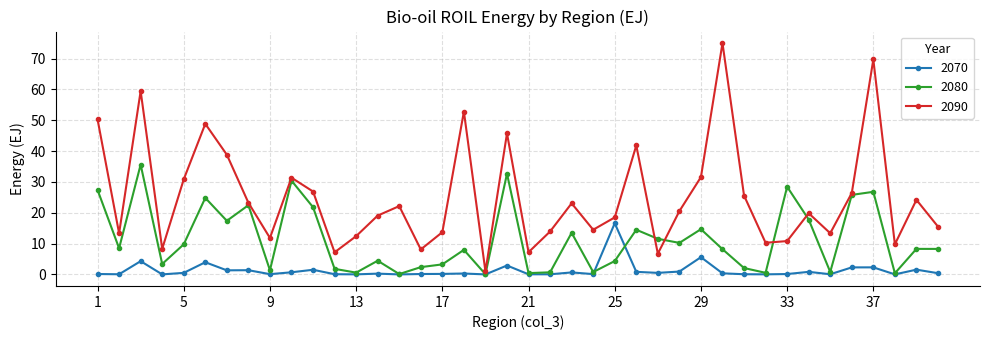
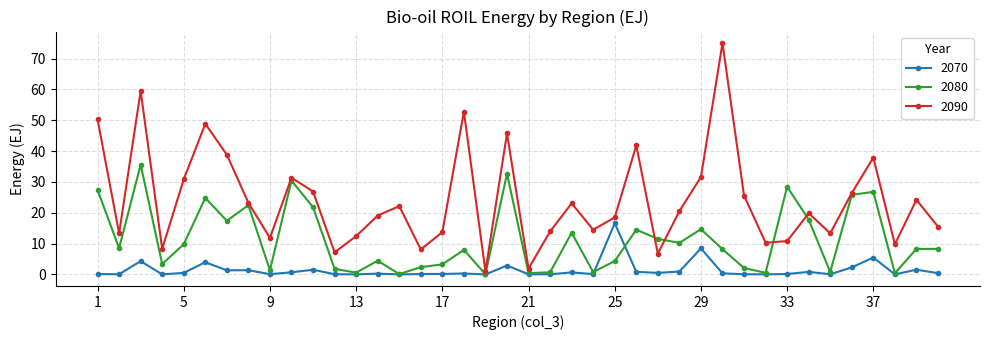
  {
    "2070": {
      "1": 0,
      "5": 1,
      "9": 0,
      "17": 0,
      "25": 17,
-     "29": 6,
+     "29": 8,
      "33": 0,
-     "37": 2
+     "37": 5
    },
    "2080": {
      "1": 27,
      "5": 10,
      "9": 1,
      "17": 3,
      "25": 4,
      "29": 15,
      "33": 28,
      "37": 27
    },
    "2090": {
      "1": 50,
      "5": 31,
      "9": 12,
      "13": 12,
      "17": 14,
-     "21": 7,
+     "21": 2,
      "25": 19,
      "29": 32,
      "33": 11,
-     "37": 70
+     "37": 38
    }
  }
